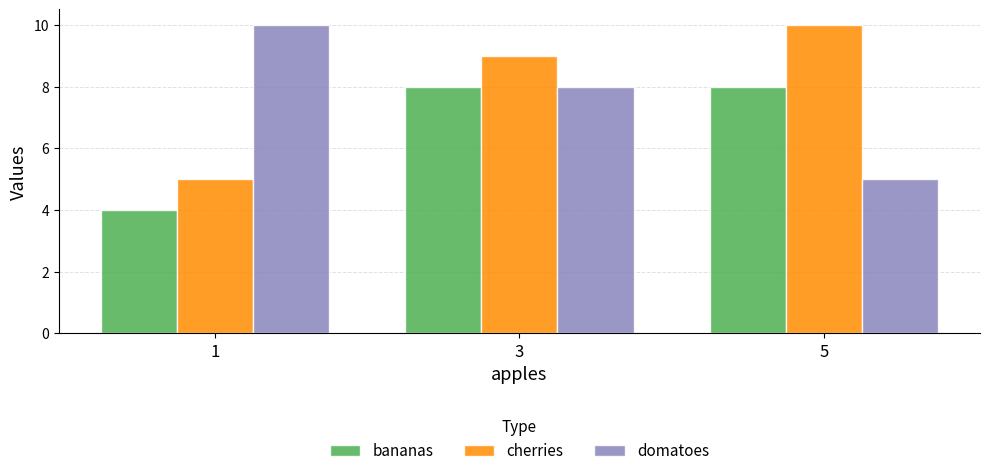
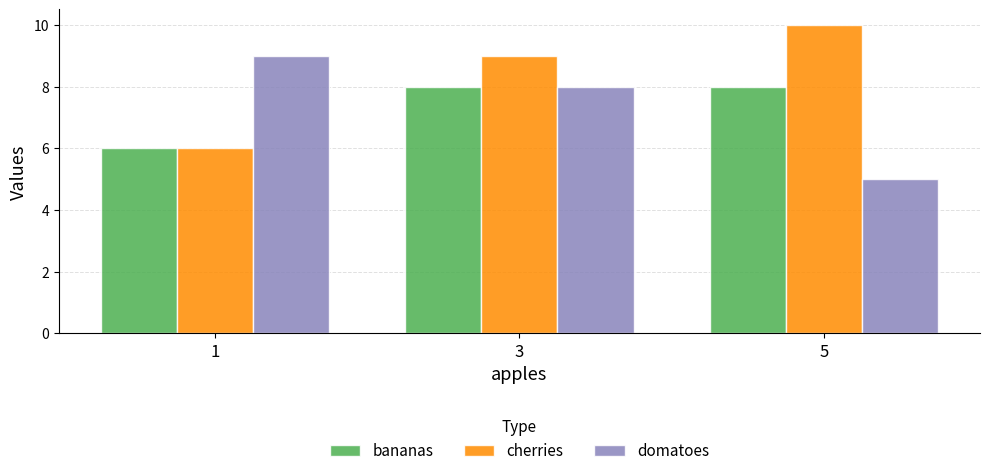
  {
    "bananas": {
-     "1": 4,
+     "1": 6,
      "3": 8,
      "5": 8
    },
    "cherries": {
-     "1": 5,
+     "1": 6,
      "3": 9,
      "5": 10
    },
    "domatoes": {
-     "1": 10,
+     "1": 9,
      "3": 8,
      "5": 5
    }
  }
